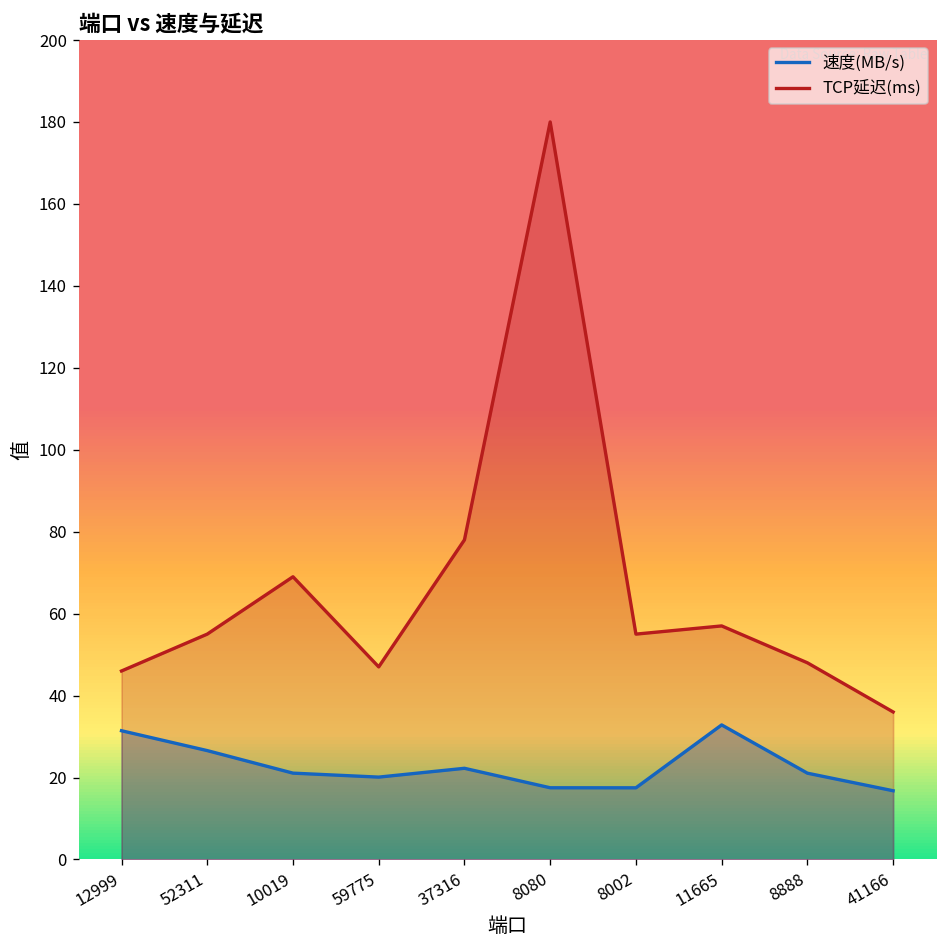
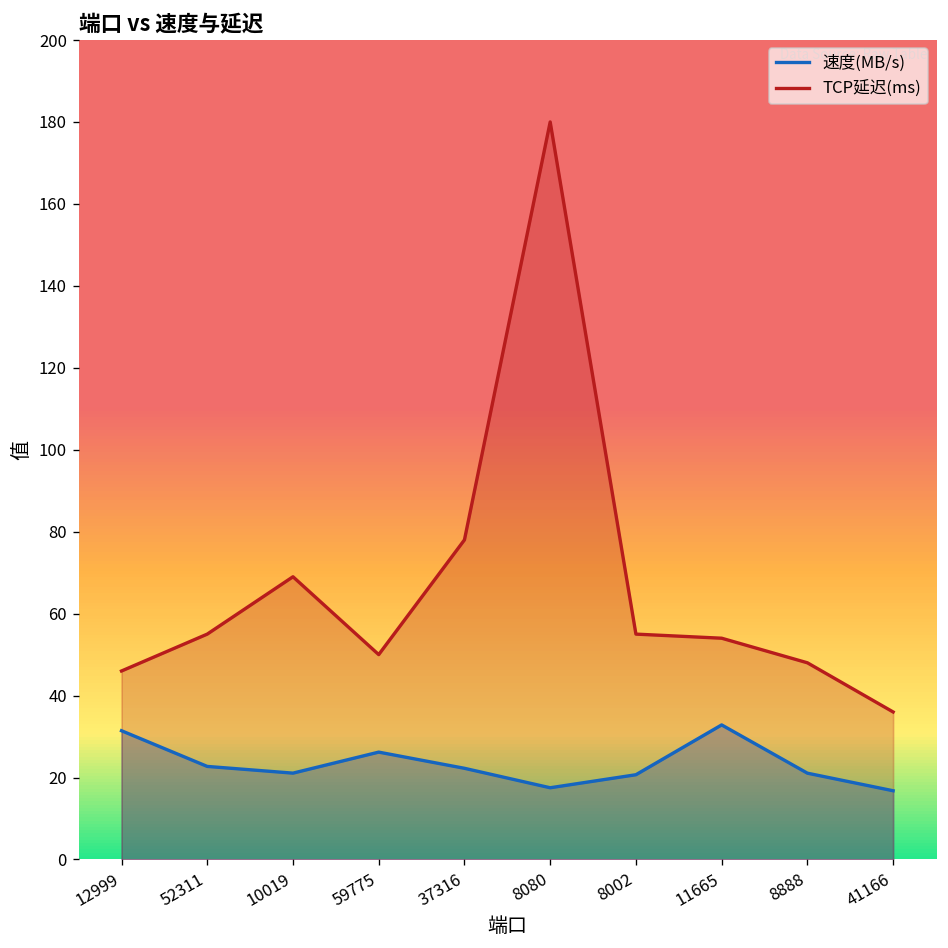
  {
    "速度(MB/s)": {
      "12999": 31,
-     "52311": 27,
+     "52311": 23,
      "10019": 21,
-     "59775": 20,
+     "59775": 26,
      "37316": 22,
      "8080": 18,
-     "8002": 17,
+     "8002": 21,
      "11665": 33,
      "8888": 21,
      "41166": 17
    },
    "TCP延迟(ms)": {
      "12999": 46,
      "52311": 55,
      "10019": 69,
-     "59775": 47,
+     "59775": 50,
      "37316": 78,
      "8080": 180,
      "8002": 55,
-     "11665": 57,
+     "11665": 54,
      "8888": 48,
      "41166": 36
    }
  }
